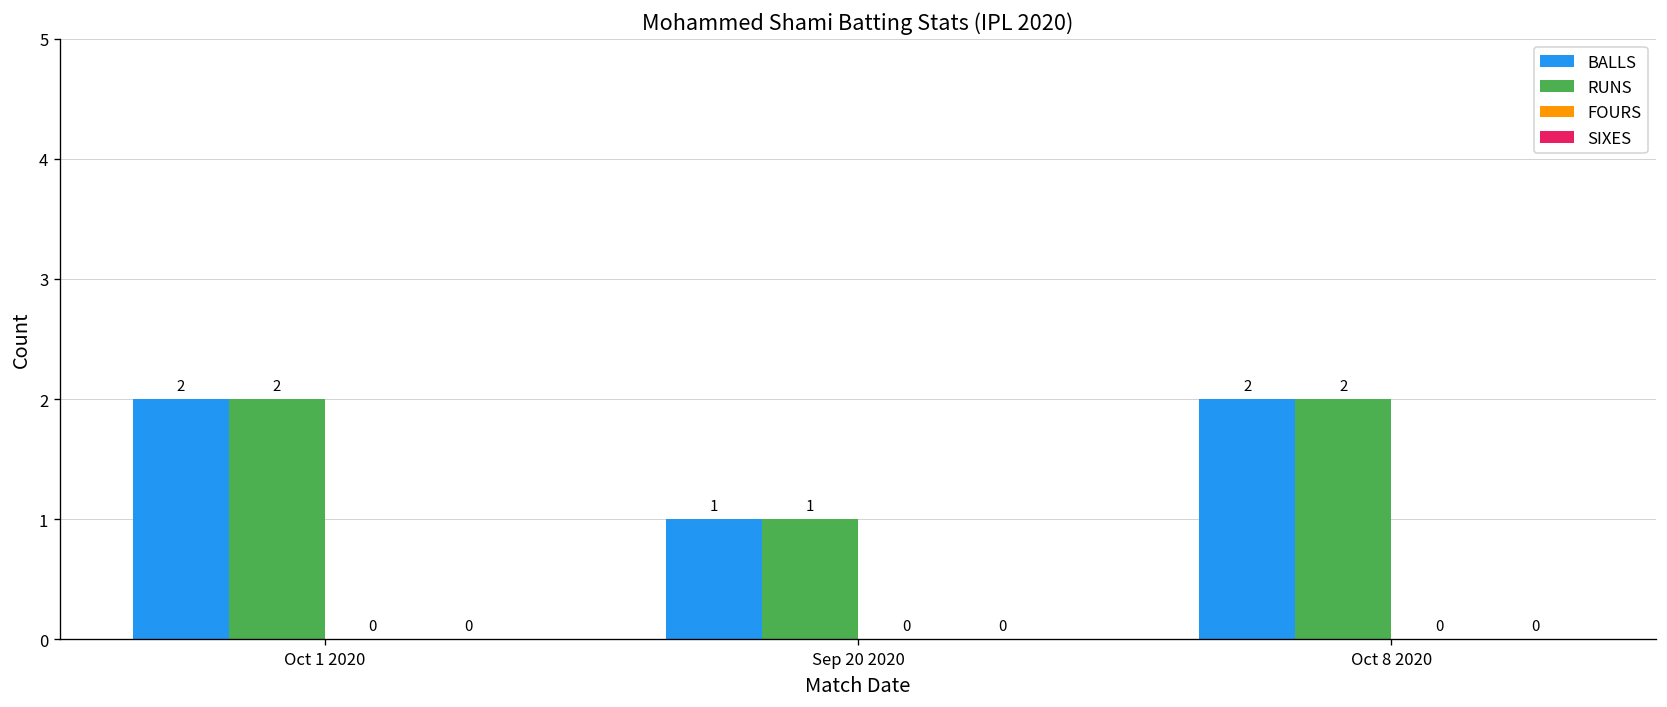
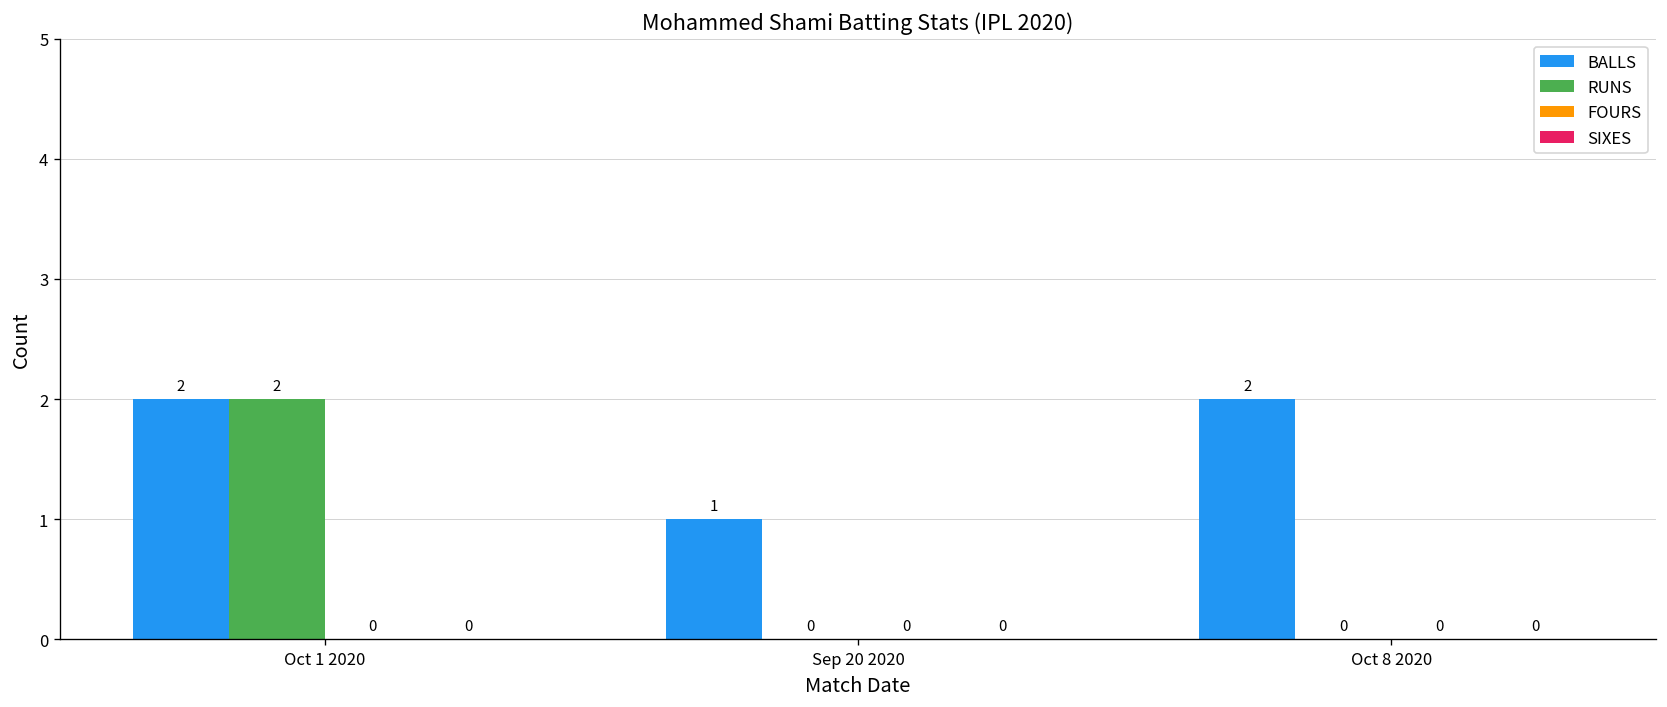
  {
    "BALLS": {
      "Oct 1 2020": 2,
      "Sep 20 2020": 1,
      "Oct 8 2020": 2
    },
    "RUNS": {
      "Oct 1 2020": 2,
-     "Sep 20 2020": 1,
-     "Oct 8 2020": 2
+     "Sep 20 2020": 0,
+     "Oct 8 2020": 0
    },
    "FOURS": {
      "Oct 1 2020": 0,
      "Sep 20 2020": 0,
      "Oct 8 2020": 0
    },
    "SIXES": {
      "Oct 1 2020": 0,
      "Sep 20 2020": 0,
      "Oct 8 2020": 0
    }
  }
